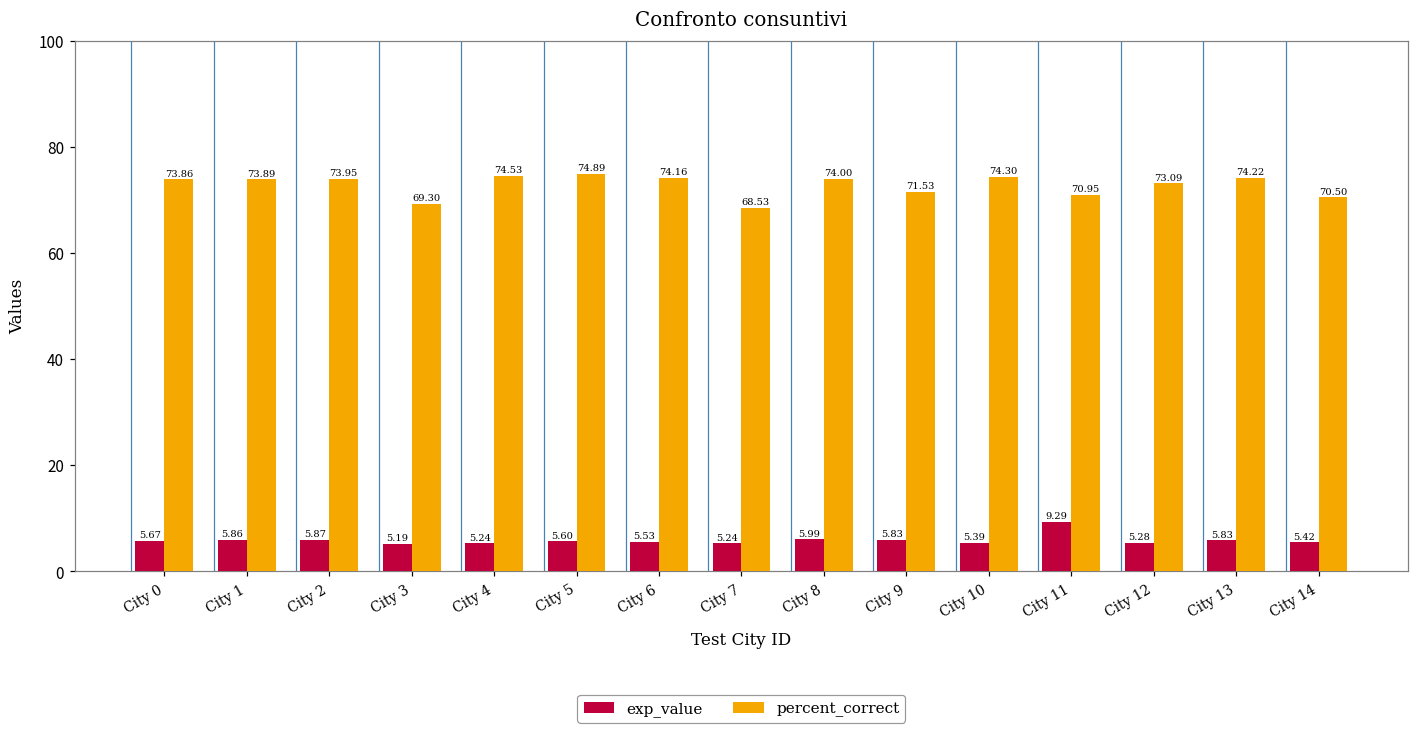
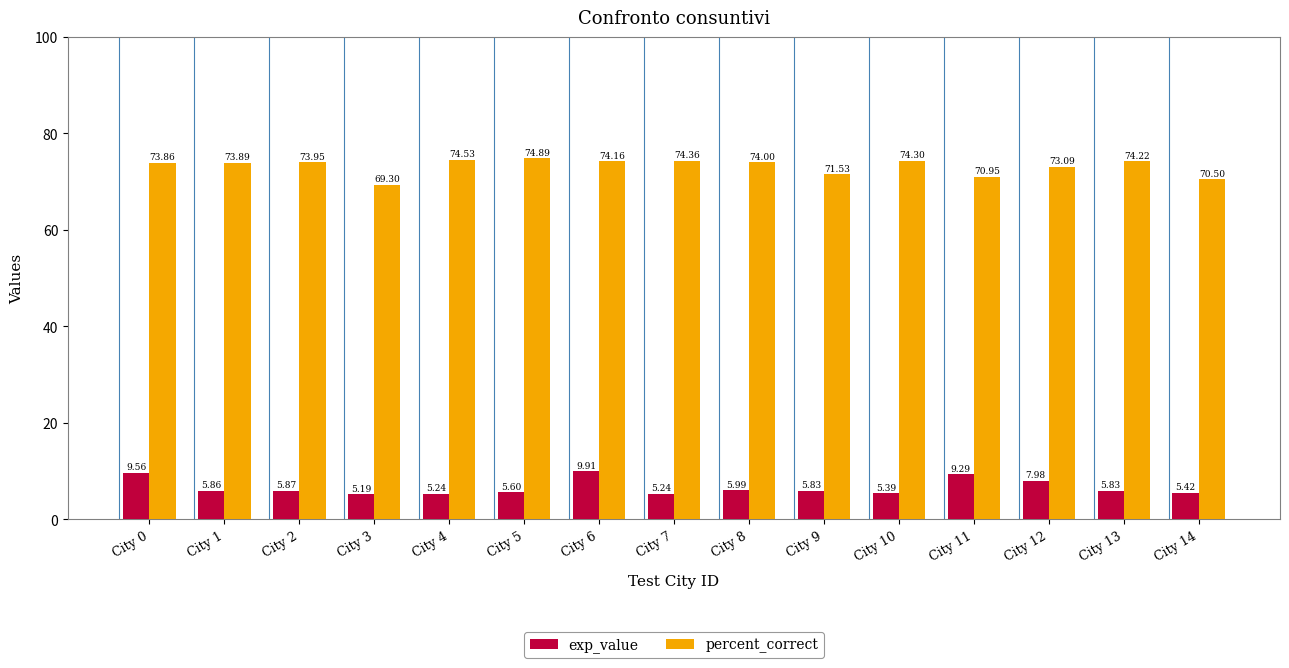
  {
    "exp_value": {
-     "City 0": 5.67,
+     "City 0": 9.56,
      "City 1": 5.86,
      "City 2": 5.87,
      "City 3": 5.19,
      "City 4": 5.24,
      "City 5": 5.60,
-     "City 6": 5.53,
+     "City 6": 9.91,
      "City 7": 5.24,
      "City 8": 5.99,
      "City 9": 5.83,
      "City 10": 5.39,
      "City 11": 9.29,
-     "City 12": 5.28,
+     "City 12": 7.98,
      "City 13": 5.83,
      "City 14": 5.42
    },
    "percent_correct": {
      "City 0": 73.86,
      "City 1": 73.89,
      "City 2": 73.95,
      "City 3": 69.30,
      "City 4": 74.53,
      "City 5": 74.89,
      "City 6": 74.16,
-     "City 7": 68.53,
+     "City 7": 74.36,
      "City 8": 74.00,
      "City 9": 71.53,
      "City 10": 74.30,
      "City 11": 70.95,
      "City 12": 73.09,
      "City 13": 74.22,
      "City 14": 70.50
    }
  }
